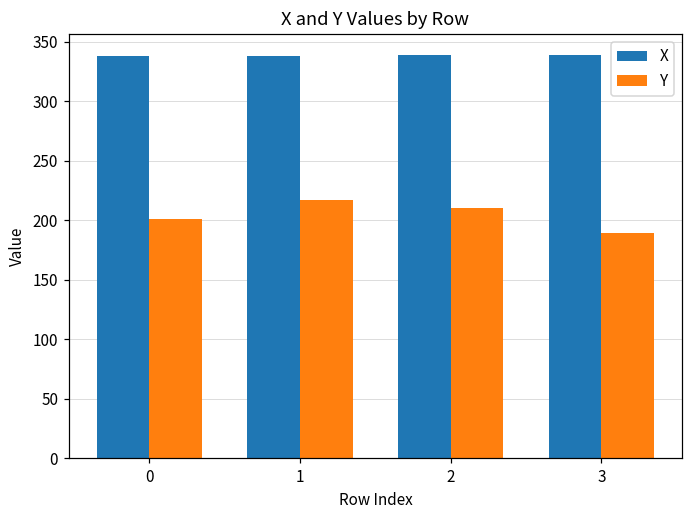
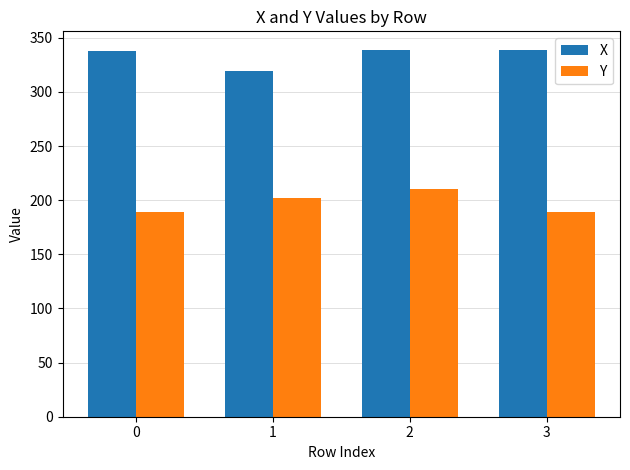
  {
    "X": {
      "0": 338,
-     "1": 338,
+     "1": 319,
      "2": 339,
      "3": 339
    },
    "Y": {
-     "0": 201,
-     "1": 217,
+     "0": 189,
+     "1": 202,
      "2": 210,
      "3": 189
    }
  }
